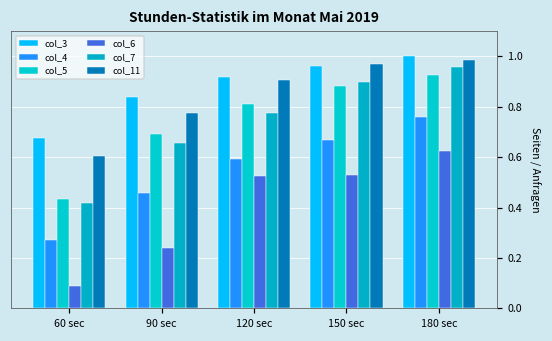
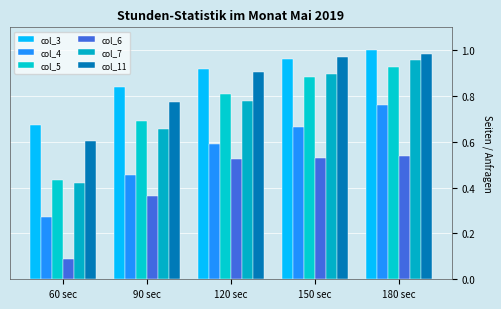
  {
    "col_6": {
      "60 sec": 0.09,
-     "90 sec": 0.24,
+     "90 sec": 0.36,
      "120 sec": 0.52,
      "150 sec": 0.53,
-     "180 sec": 0.62
+     "180 sec": 0.54
    }
  }
